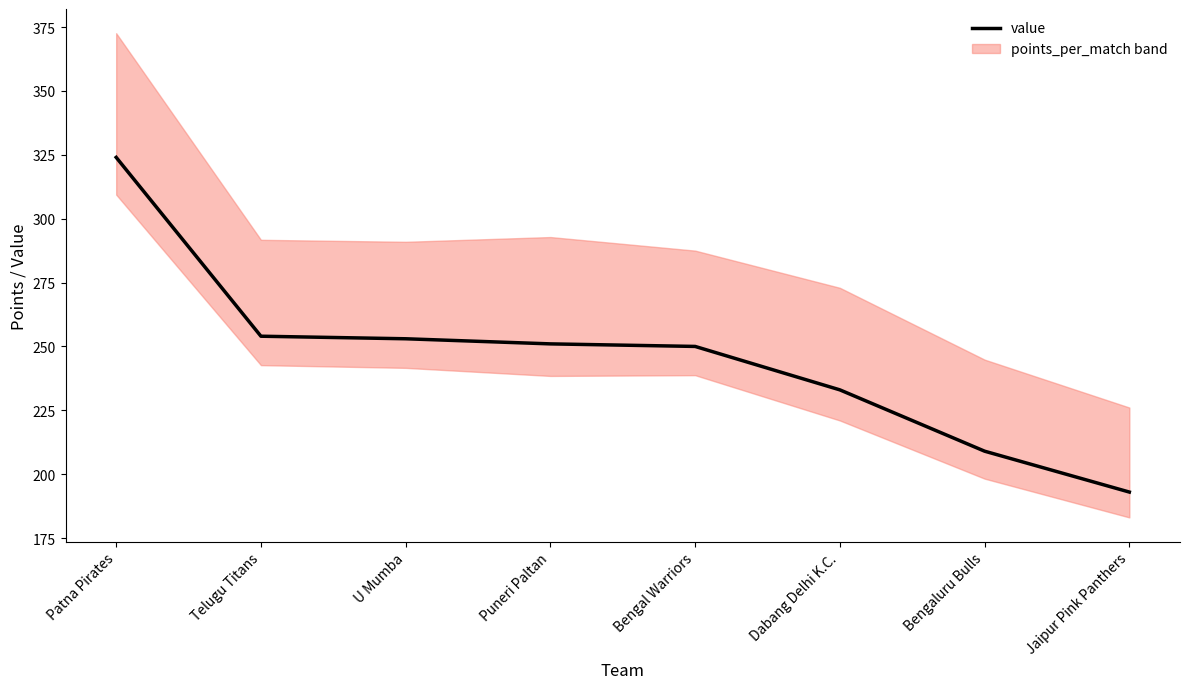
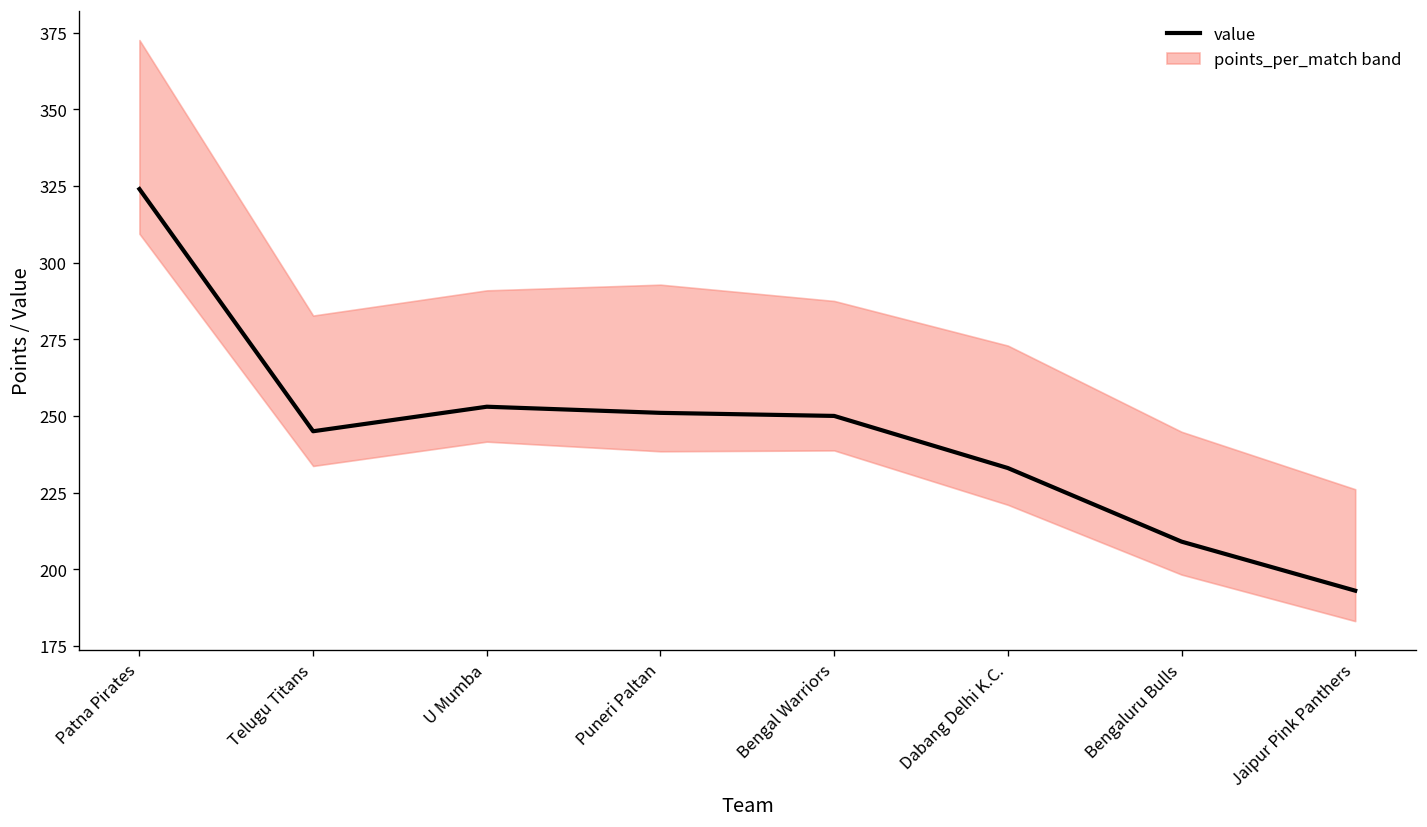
  {
    "value": {
      "Patna Pirates": 324,
-     "Telugu Titans": 254,
+     "Telugu Titans": 245,
      "U Mumba": 253,
      "Puneri Paltan": 251,
      "Bengal Warriors": 250,
      "Dabang Delhi K.C.": 233,
      "Bengaluru Bulls": 209,
      "Jaipur Pink Panthers": 193
    }
  }
